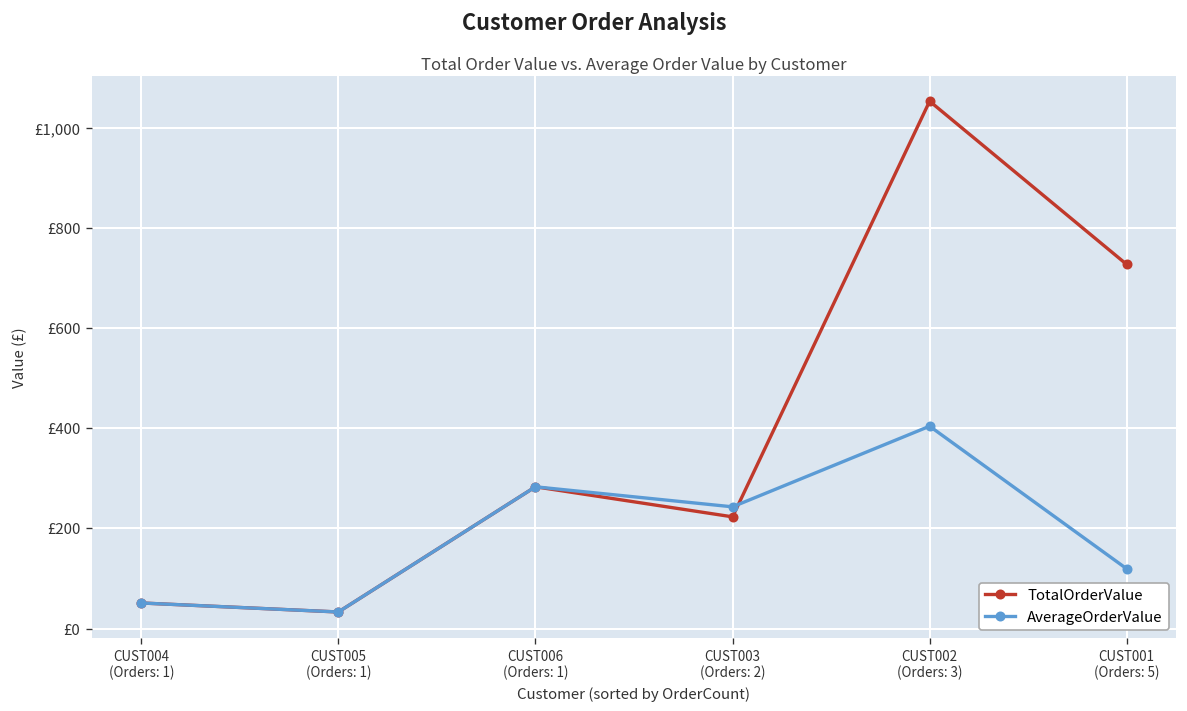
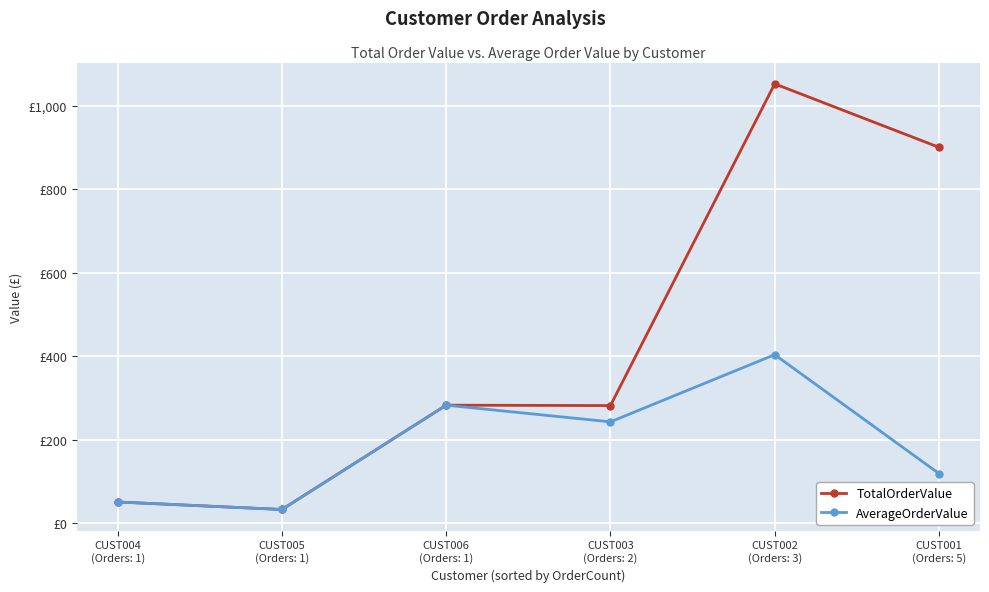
  {
    "TotalOrderValue": {
-     "CUST003 (Orders: 2)": "£220",
+     "CUST003 (Orders: 2)": "£280",
      "CUST002 (Orders: 3)": "£1,050",
-     "CUST001 (Orders: 5)": "£730"
+     "CUST001 (Orders: 5)": "£900"
    },
    "AverageOrderValue": {
      "CUST003 (Orders: 2)": "£240",
      "CUST002 (Orders: 3)": "£400",
      "CUST001 (Orders: 5)": "£120"
    }
  }
